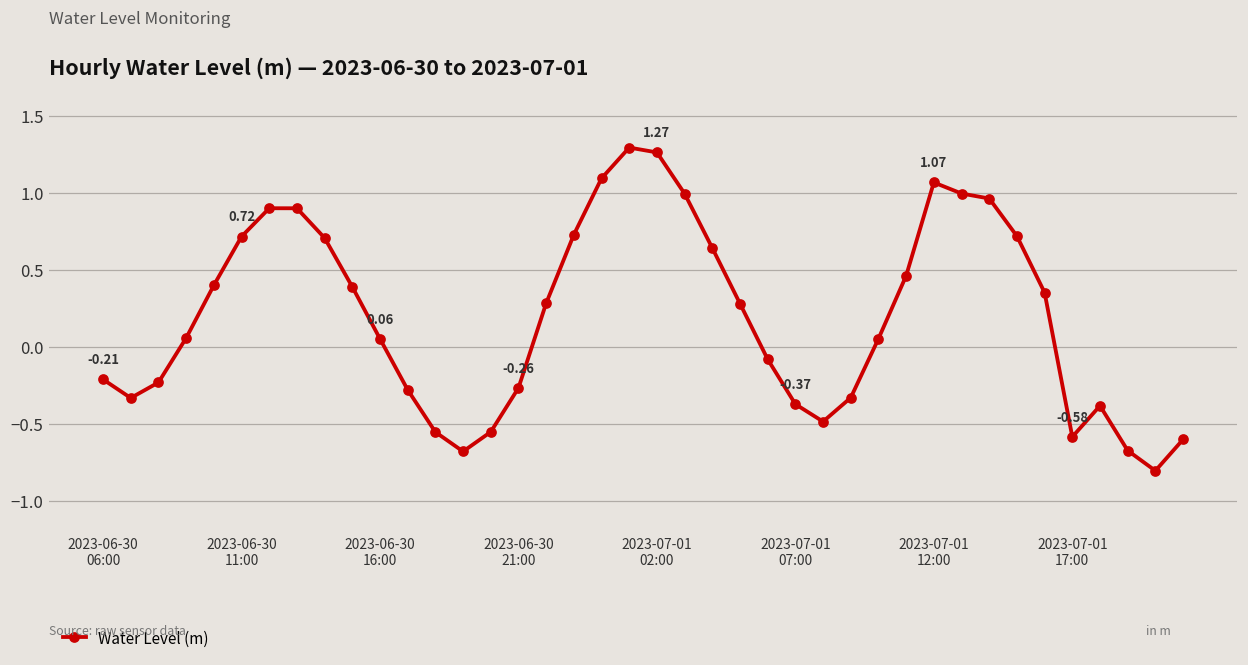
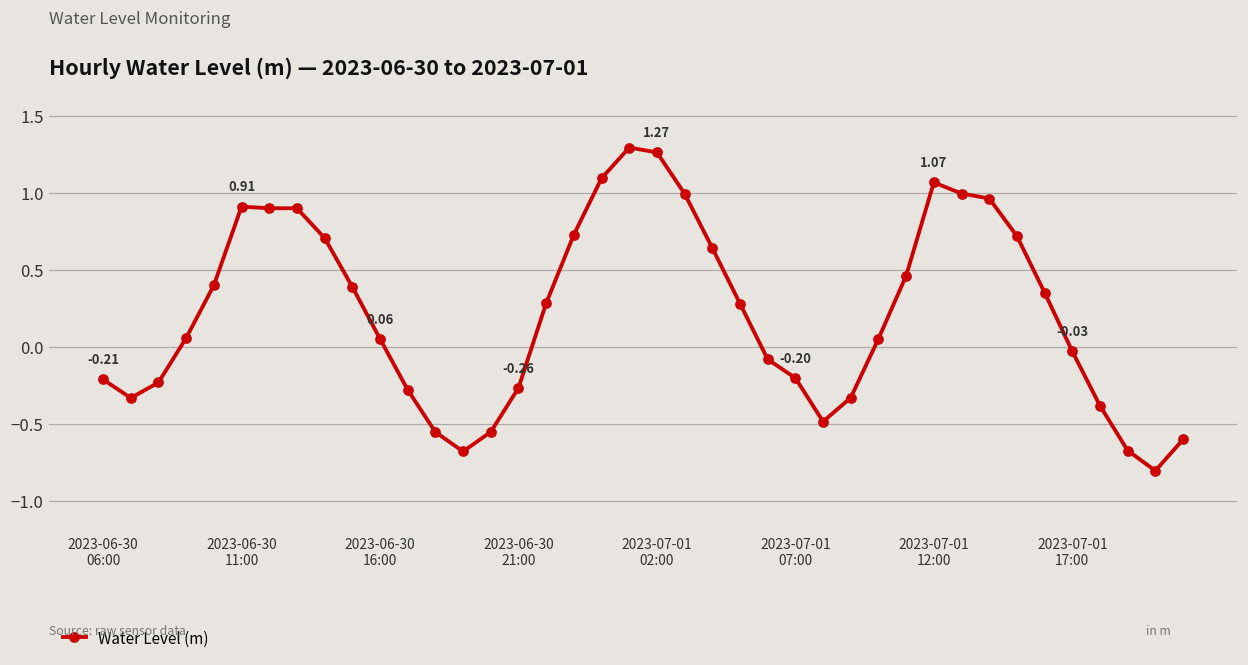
  {
    "2023-06-30 06:00": -0.21,
-   "2023-06-30 11:00": 0.72,
+   "2023-06-30 11:00": 0.91,
    "2023-06-30 16:00": 0.06,
    "2023-06-30 21:00": -0.26,
    "2023-07-01 02:00": 1.27,
-   "2023-07-01 07:00": -0.37,
+   "2023-07-01 07:00": -0.20,
    "2023-07-01 12:00": 1.07,
-   "2023-07-01 17:00": -0.58
+   "2023-07-01 17:00": -0.03
  }
